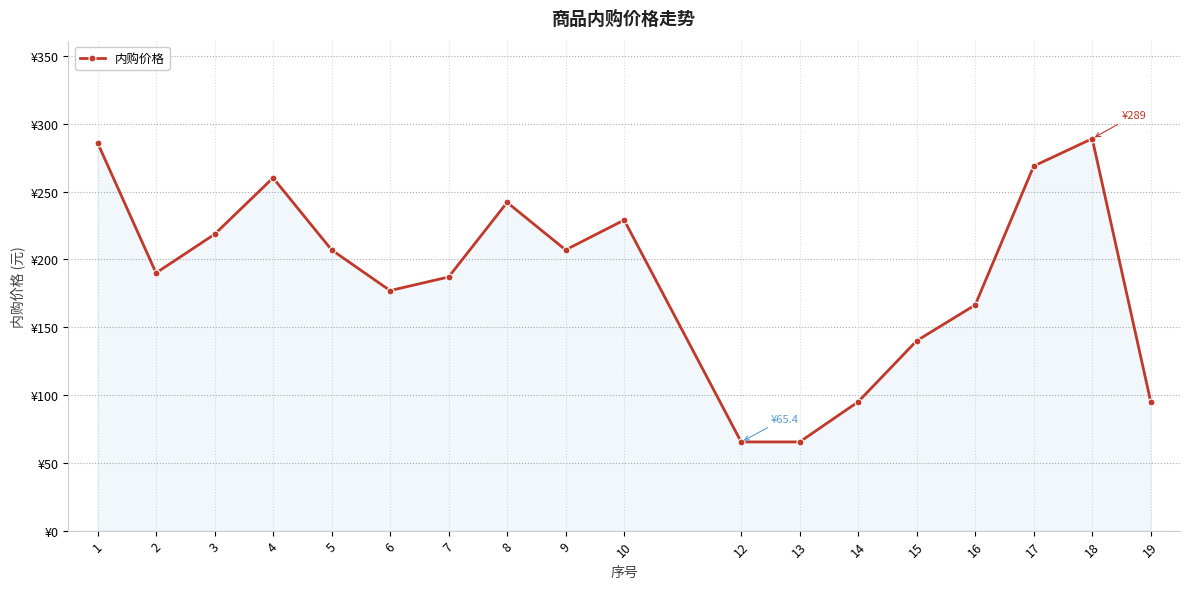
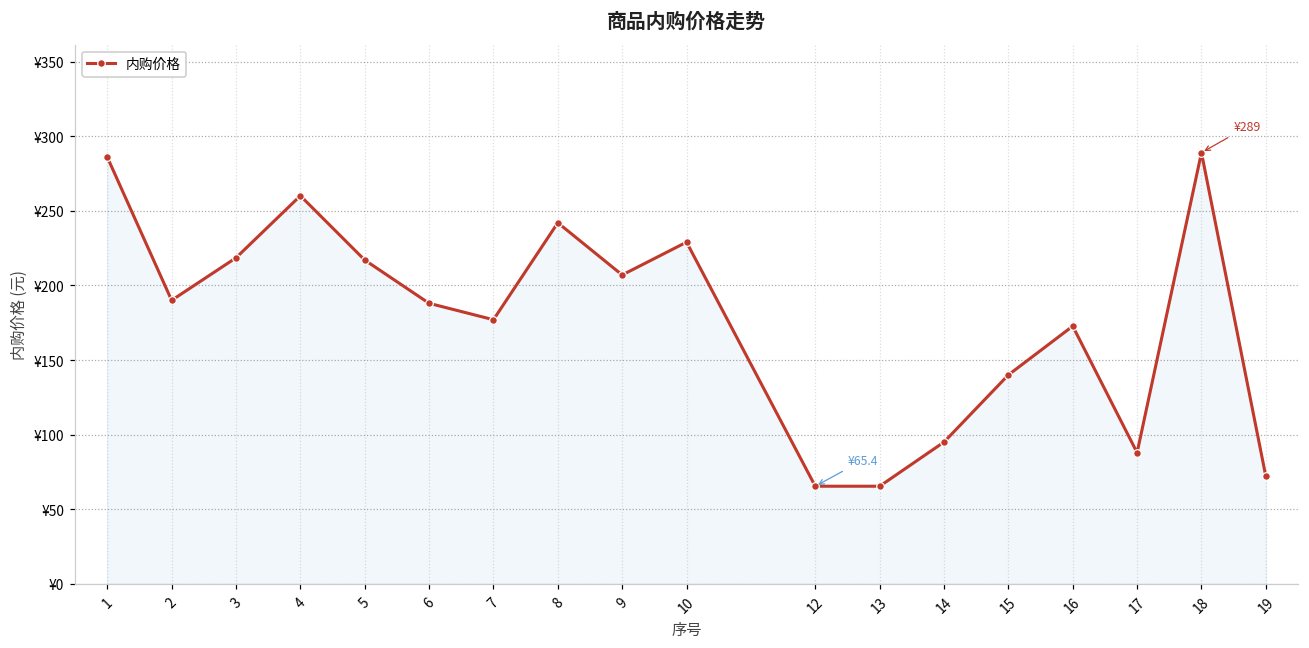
  {
    "1": "¥286",
    "2": "¥190",
    "3": "¥219",
    "4": "¥260",
-   "5": "¥207",
-   "6": "¥177",
-   "7": "¥187",
+   "5": "¥217",
+   "6": "¥188",
+   "7": "¥177",
    "8": "¥242",
    "9": "¥207",
    "10": "¥229",
    "14": "¥95",
    "15": "¥140",
-   "16": "¥166",
-   "17": "¥269",
-   "19": "¥95"
+   "16": "¥173",
+   "17": "¥88",
+   "19": "¥72"
  }
